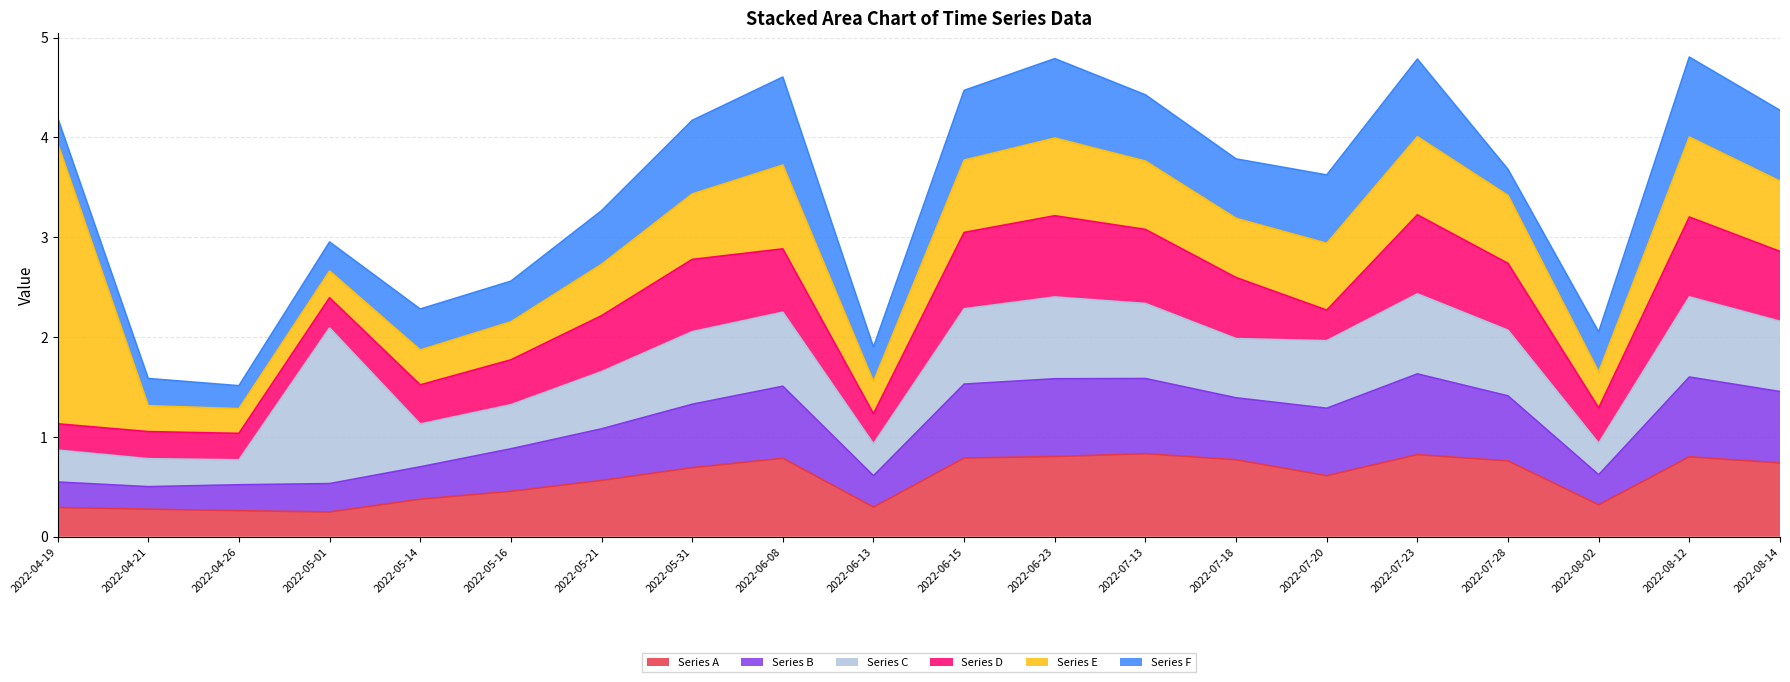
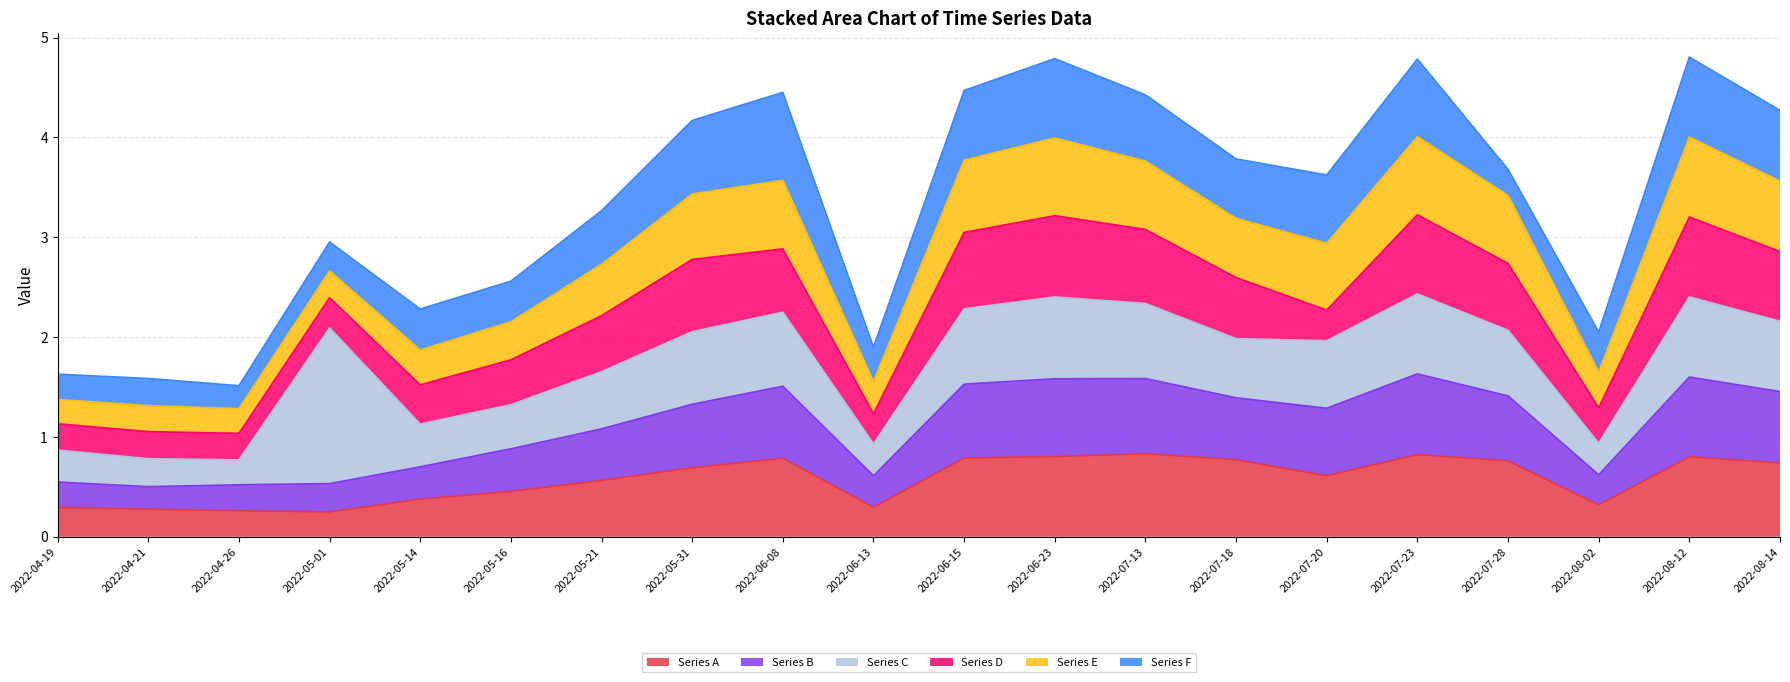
  {
    "Series A": {
      "2022-04-19": 0.3,
      "2022-04-21": 0.3,
      "2022-04-26": 0.3,
      "2022-05-01": 0.2,
      "2022-05-14": 0.4,
      "2022-05-16": 0.5,
      "2022-05-21": 0.6,
      "2022-05-31": 0.7,
      "2022-06-08": 0.8,
      "2022-06-13": 0.3,
      "2022-06-15": 0.8,
      "2022-06-23": 0.8,
      "2022-07-13": 0.8,
      "2022-07-18": 0.8,
      "2022-07-20": 0.6,
      "2022-07-23": 0.8,
      "2022-07-28": 0.8,
      "2022-08-02": 0.3,
      "2022-08-12": 0.8,
      "2022-08-14": 0.7
    },
    "Series B": {
      "2022-04-19": 0.3,
      "2022-04-21": 0.2,
      "2022-04-26": 0.3,
      "2022-05-01": 0.3,
      "2022-05-14": 0.3,
      "2022-05-16": 0.4,
      "2022-05-21": 0.5,
      "2022-05-31": 0.6,
      "2022-06-08": 0.7,
      "2022-06-13": 0.3,
      "2022-06-15": 0.7,
      "2022-06-23": 0.8,
      "2022-07-13": 0.8,
      "2022-07-18": 0.6,
      "2022-07-20": 0.7,
      "2022-07-23": 0.8,
      "2022-07-28": 0.7,
      "2022-08-02": 0.3,
      "2022-08-12": 0.8,
      "2022-08-14": 0.7
    },
    "Series C": {
      "2022-04-19": 0.3,
      "2022-04-21": 0.3,
      "2022-04-26": 0.2,
      "2022-05-01": 1.6,
      "2022-05-14": 0.4,
      "2022-05-16": 0.4,
      "2022-05-21": 0.6,
      "2022-05-31": 0.7,
      "2022-06-08": 0.7,
      "2022-06-13": 0.3,
      "2022-06-15": 0.8,
      "2022-06-23": 0.8,
      "2022-07-13": 0.8,
      "2022-07-18": 0.6,
      "2022-07-20": 0.7,
      "2022-07-23": 0.8,
      "2022-07-28": 0.7,
      "2022-08-02": 0.3,
      "2022-08-12": 0.8,
      "2022-08-14": 0.7
    },
    "Series D": {
      "2022-04-19": 0.3,
      "2022-04-21": 0.3,
      "2022-04-26": 0.3,
      "2022-05-01": 0.3,
      "2022-05-14": 0.4,
      "2022-05-16": 0.4,
      "2022-05-21": 0.6,
      "2022-05-31": 0.7,
      "2022-06-08": 0.6,
      "2022-06-13": 0.3,
      "2022-06-15": 0.8,
      "2022-06-23": 0.8,
      "2022-07-13": 0.7,
      "2022-07-18": 0.6,
      "2022-07-20": 0.3,
      "2022-07-23": 0.8,
      "2022-07-28": 0.7,
      "2022-08-02": 0.4,
      "2022-08-12": 0.8,
      "2022-08-14": 0.7
    },
    "Series E": {
-     "2022-04-19": 2.8,
+     "2022-04-19": 0.2,
      "2022-04-21": 0.3,
      "2022-04-26": 0.2,
      "2022-05-01": 0.3,
      "2022-05-14": 0.3,
      "2022-05-16": 0.4,
      "2022-05-21": 0.5,
      "2022-05-31": 0.7,
-     "2022-06-08": 0.8,
+     "2022-06-08": 0.7,
      "2022-06-13": 0.3,
      "2022-06-15": 0.7,
      "2022-06-23": 0.8,
      "2022-07-13": 0.7,
      "2022-07-18": 0.6,
      "2022-07-20": 0.7,
      "2022-07-23": 0.8,
      "2022-07-28": 0.7,
      "2022-08-02": 0.4,
      "2022-08-12": 0.8,
      "2022-08-14": 0.7
    },
    "Series F": {
      "2022-04-19": 0.3,
      "2022-04-21": 0.3,
      "2022-04-26": 0.2,
      "2022-05-01": 0.3,
      "2022-05-14": 0.4,
      "2022-05-16": 0.4,
      "2022-05-21": 0.5,
      "2022-05-31": 0.7,
      "2022-06-08": 0.9,
      "2022-06-13": 0.3,
      "2022-06-15": 0.7,
      "2022-06-23": 0.8,
      "2022-07-13": 0.7,
      "2022-07-18": 0.6,
      "2022-07-20": 0.7,
      "2022-07-23": 0.8,
      "2022-07-28": 0.3,
      "2022-08-02": 0.4,
      "2022-08-12": 0.8,
      "2022-08-14": 0.7
    }
  }
